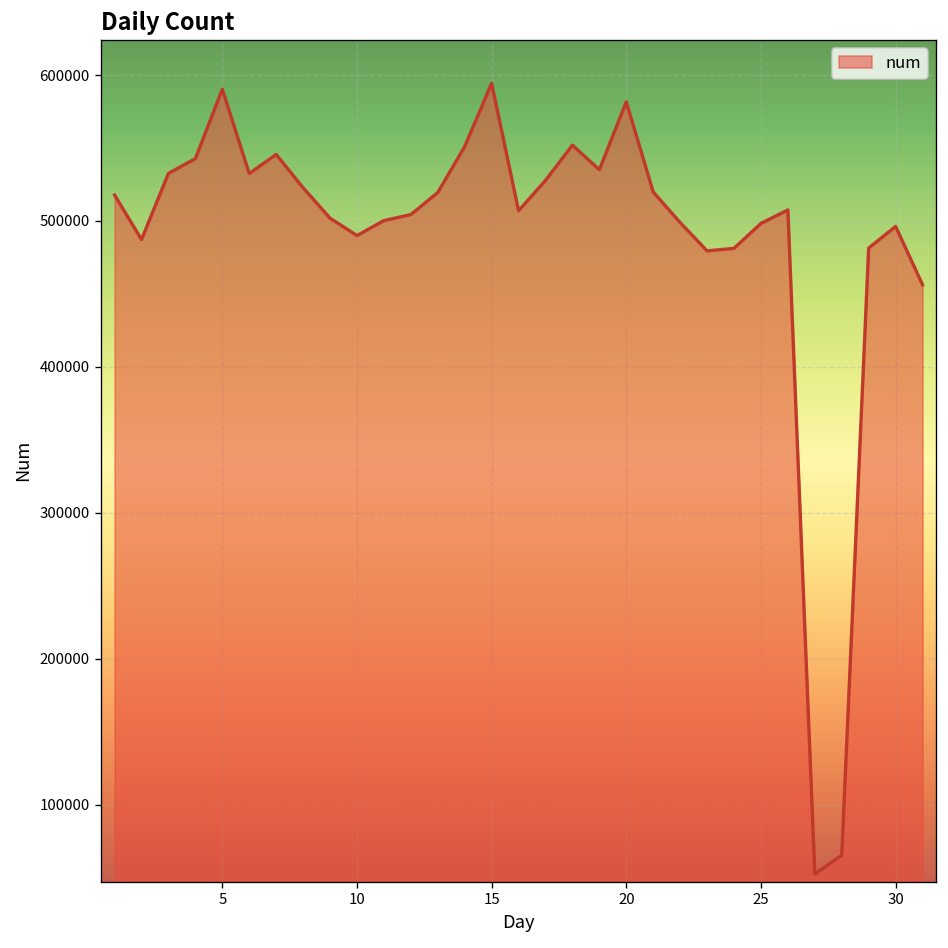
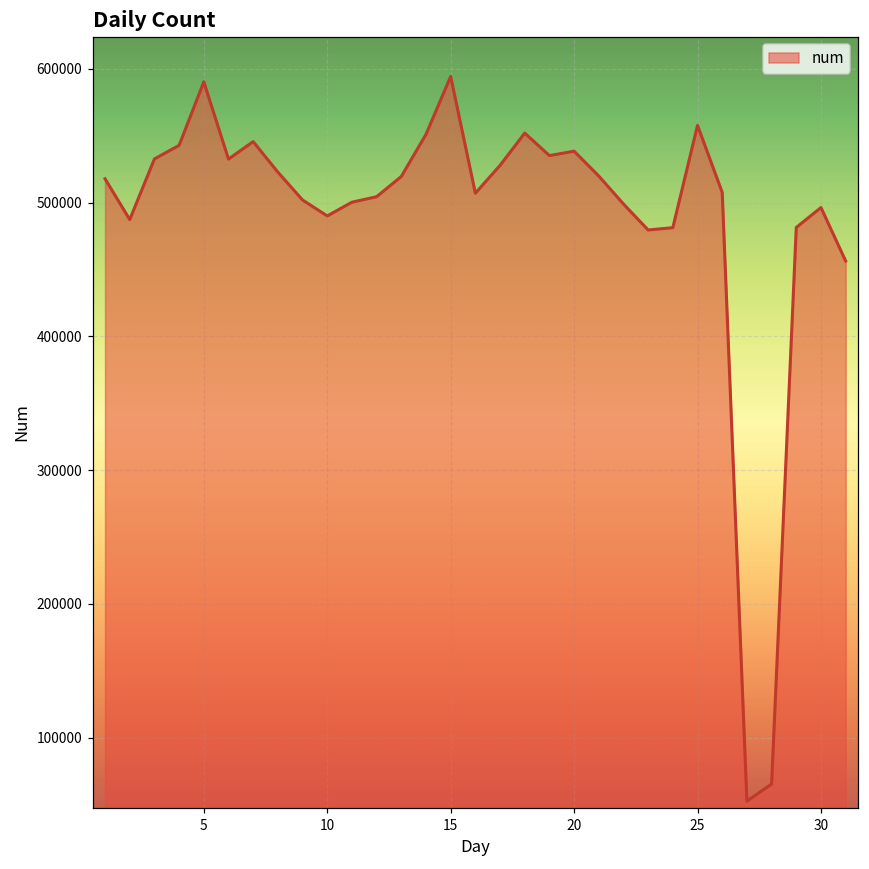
  {
    "5": 590000,
    "10": 490000,
    "15": 594000,
-   "20": 582000,
-   "25": 498000,
+   "20": 538000,
+   "25": 558000,
    "30": 496000
  }
